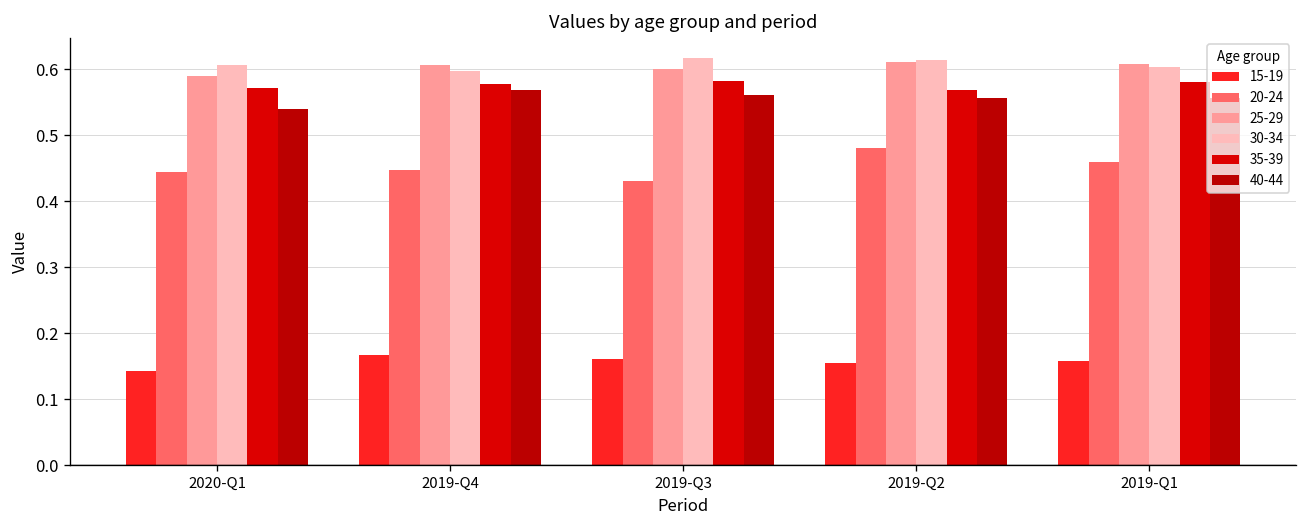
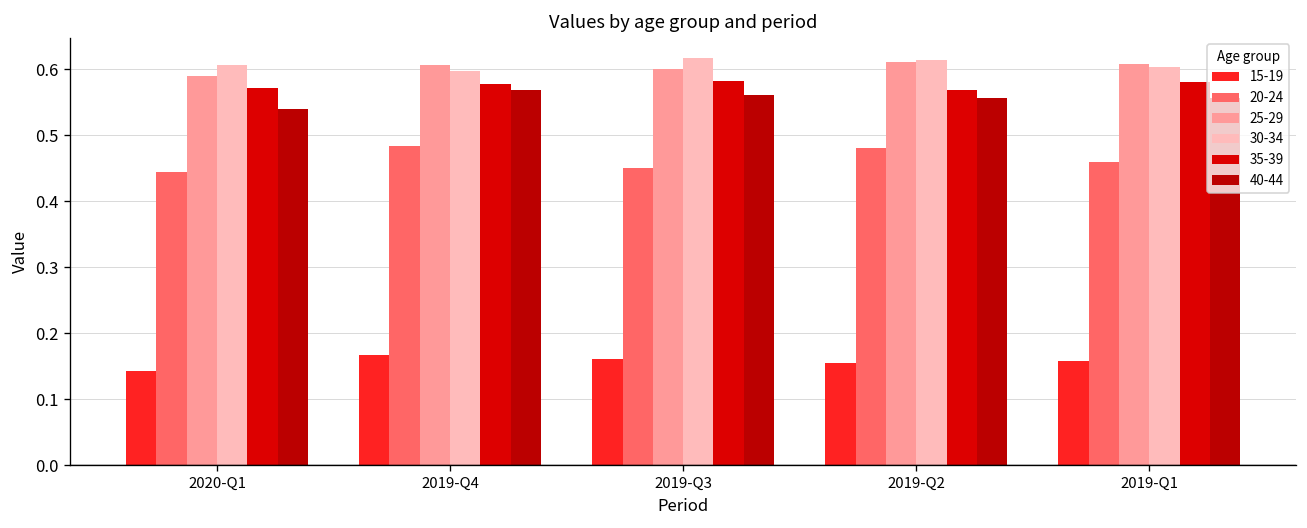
  {
    "20-24": {
      "2020-Q1": 0.45,
-     "2019-Q4": 0.45,
-     "2019-Q3": 0.43,
+     "2019-Q4": 0.48,
+     "2019-Q3": 0.45,
      "2019-Q2": 0.48,
      "2019-Q1": 0.46
    }
  }
